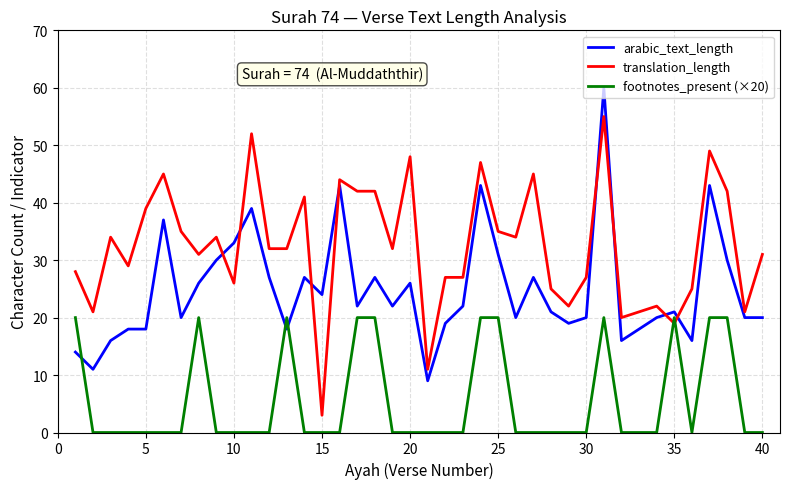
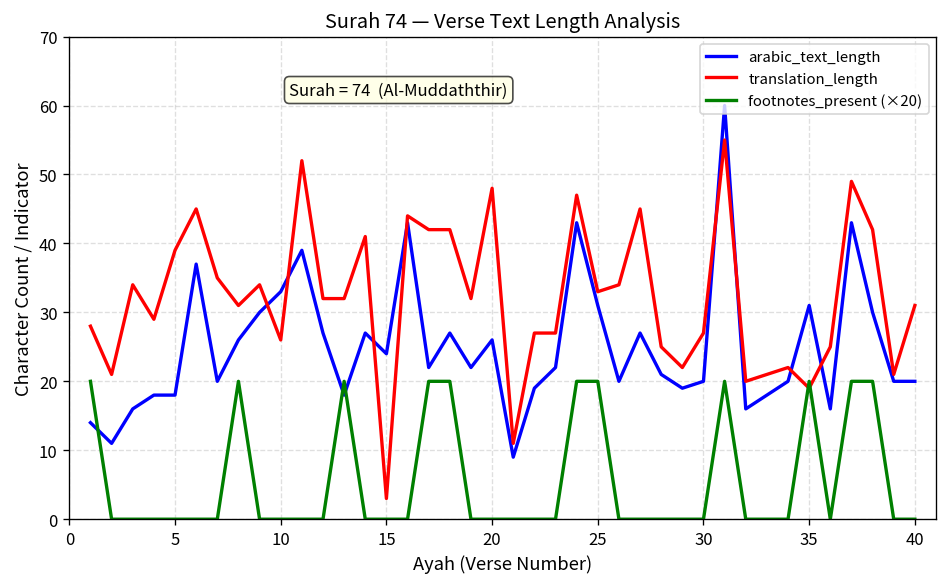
  {
    "arabic_text_length": {
      "5": 18,
      "10": 33,
      "15": 24,
      "20": 26,
      "25": 31,
      "30": 20,
-     "35": 21,
+     "35": 31,
      "40": 20
    },
    "translation_length": {
      "5": 39,
      "10": 26,
      "15": 3,
      "20": 48,
-     "25": 35,
+     "25": 33,
      "30": 27,
      "35": 19,
      "40": 31
    },
    "footnotes_present (×20)": {
      "5": 0,
      "10": 0,
      "15": 0,
      "20": 0,
      "25": 20,
      "30": 0,
      "35": 20,
      "40": 0
    }
  }
